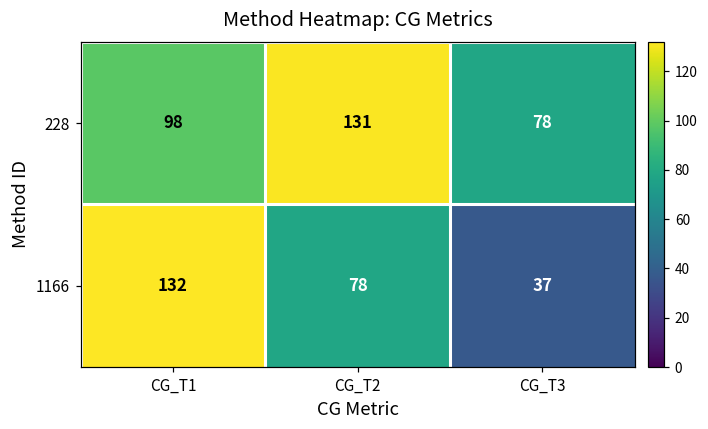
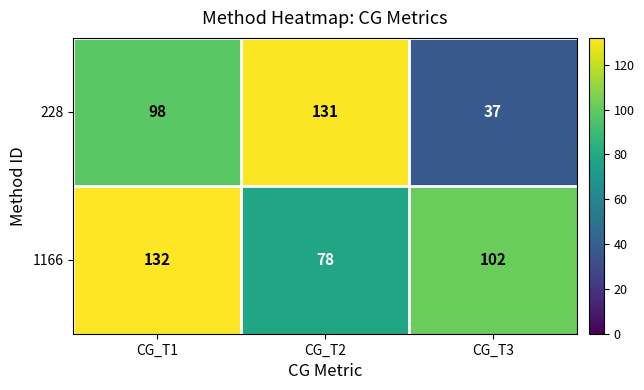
  {
    "228": {
      "CG_T1": 98,
      "CG_T2": 131,
-     "CG_T3": 78
+     "CG_T3": 37
    },
    "1166": {
      "CG_T1": 132,
      "CG_T2": 78,
-     "CG_T3": 37
+     "CG_T3": 102
    }
  }
